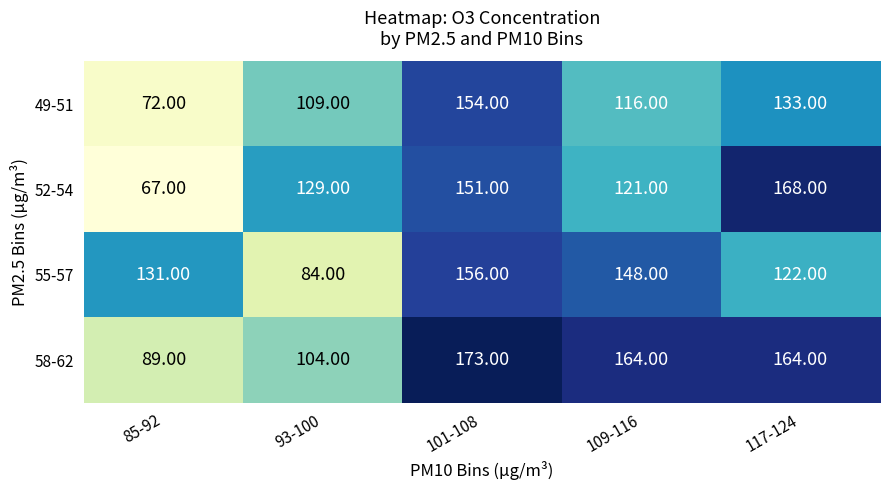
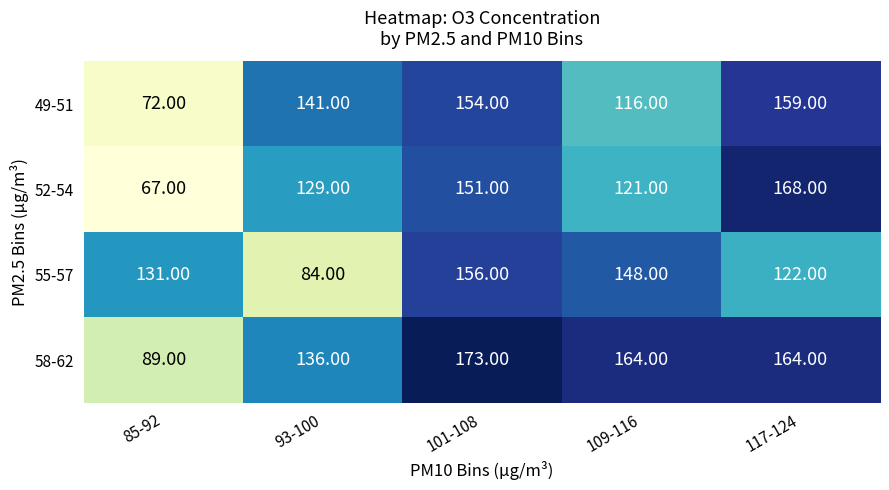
  {
    "49-51": {
      "85-92": 72.00,
-     "93-100": 109.00,
+     "93-100": 141.00,
      "101-108": 154.00,
      "109-116": 116.00,
-     "117-124": 133.00
+     "117-124": 159.00
    },
    "52-54": {
      "85-92": 67.00,
      "93-100": 129.00,
      "101-108": 151.00,
      "109-116": 121.00,
      "117-124": 168.00
    },
    "55-57": {
      "85-92": 131.00,
      "93-100": 84.00,
      "101-108": 156.00,
      "109-116": 148.00,
      "117-124": 122.00
    },
    "58-62": {
      "85-92": 89.00,
-     "93-100": 104.00,
+     "93-100": 136.00,
      "101-108": 173.00,
      "109-116": 164.00,
      "117-124": 164.00
    }
  }
